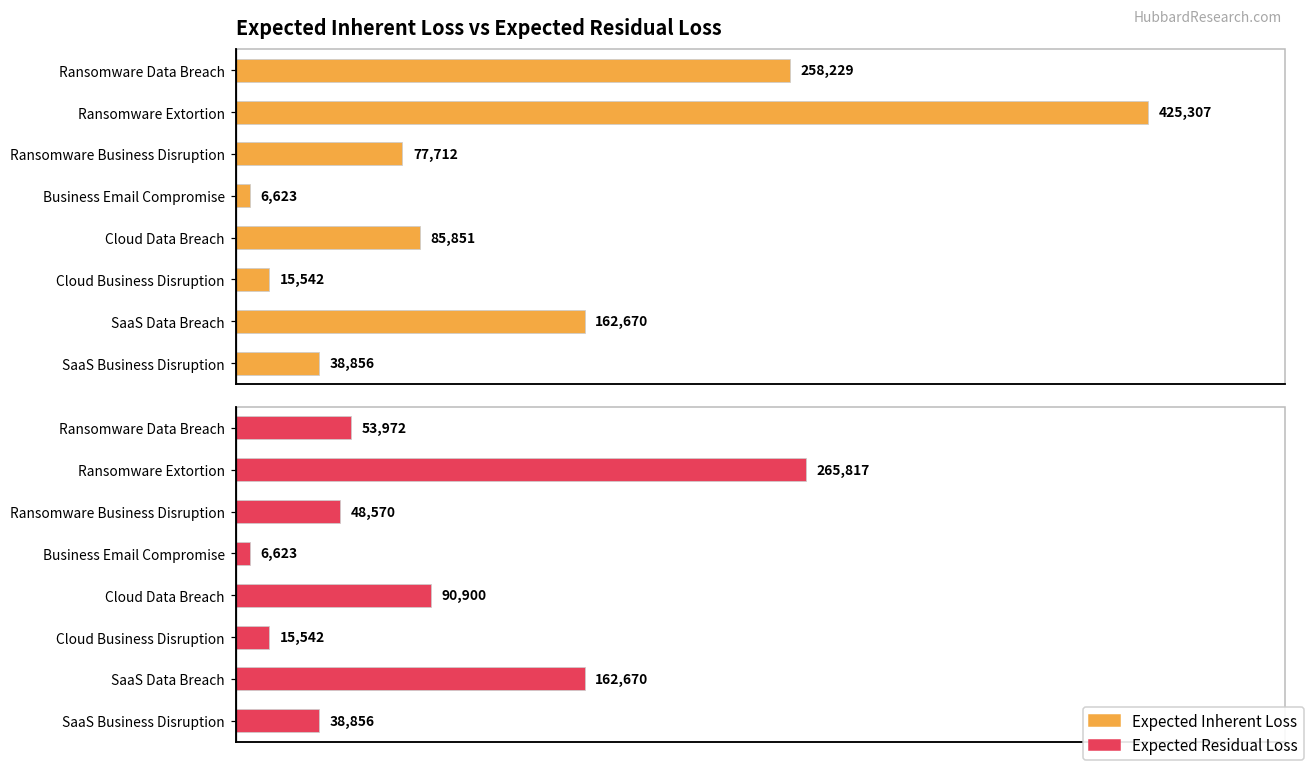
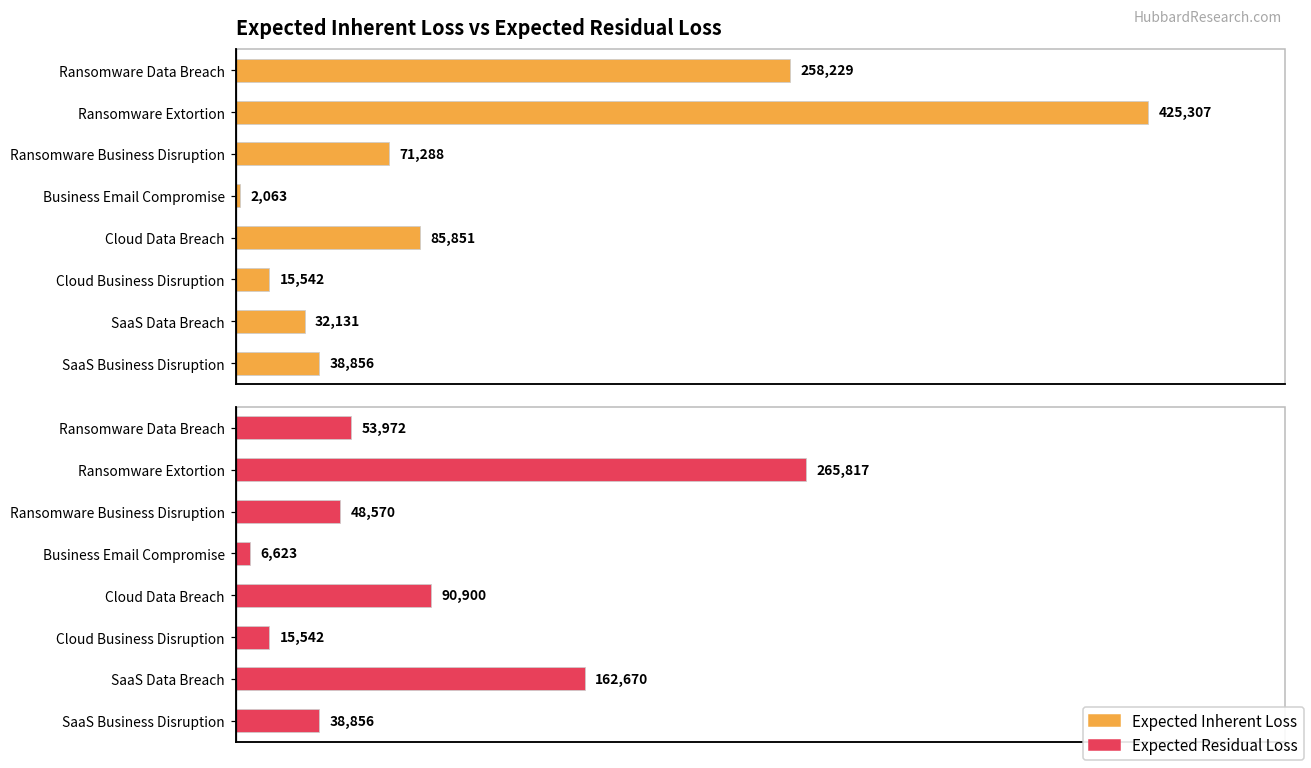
  {
    "Expected Inherent Loss vs Expected Residual Loss": {
      "Ransomware Data Breach": "258,229",
      "Ransomware Extortion": "425,307",
-     "Ransomware Business Disruption": "77,712",
-     "Business Email Compromise": "6,623",
+     "Ransomware Business Disruption": "71,288",
+     "Business Email Compromise": "2,063",
      "Cloud Data Breach": "85,851",
      "Cloud Business Disruption": "15,542",
-     "SaaS Data Breach": "162,670",
+     "SaaS Data Breach": "32,131",
      "SaaS Business Disruption": "38,856"
    }
  }
